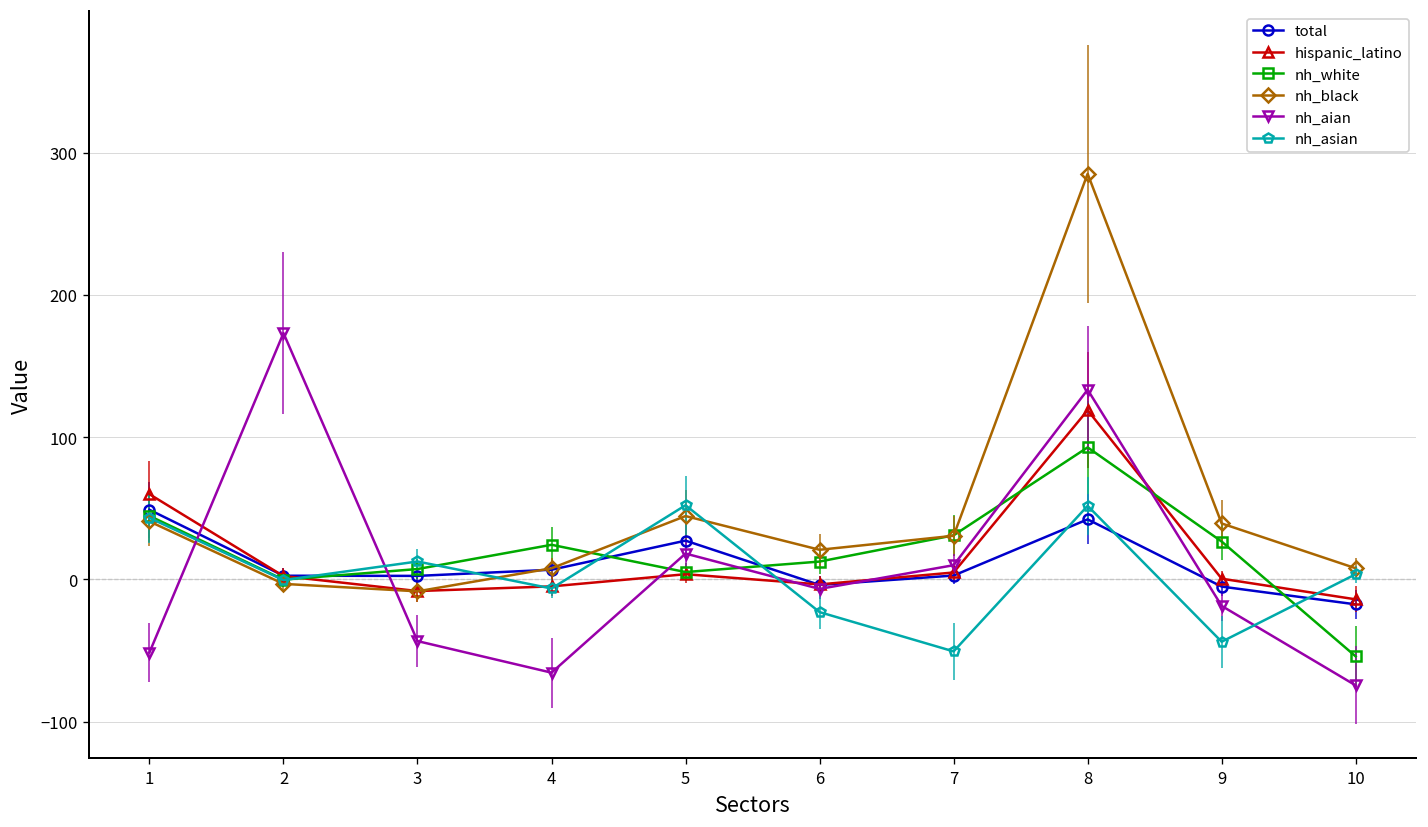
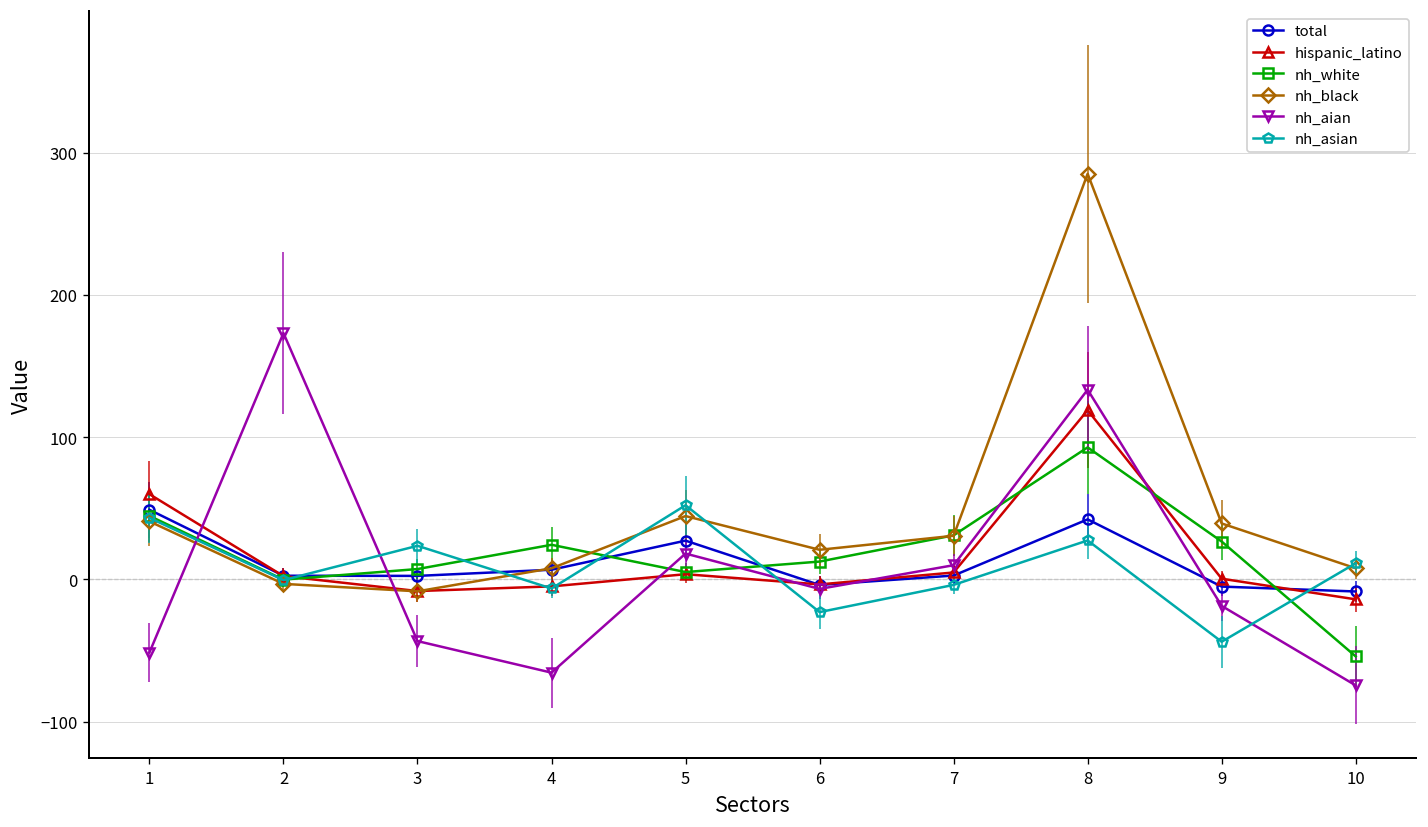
  {
    "total": {
      "1": 49,
      "3": 2,
      "5": 27,
      "7": 3,
      "8": 42,
      "9": -5,
-     "10": -18
+     "10": -8
    },
    "hispanic_latino": {
      "1": 60,
      "7": 5,
      "8": 119,
      "9": 1,
      "10": -14
    },
    "nh_white": {
      "3": 7,
      "4": 24,
      "6": 13,
      "8": 93,
      "9": 27,
      "10": -54
    },
    "nh_black": {
      "1": 41,
      "2": -3,
      "5": 45,
      "6": 21,
      "8": 285,
      "9": 39,
      "10": 8
    },
    "nh_aian": {
      "1": -51,
      "2": 173,
      "3": -43,
      "4": -66,
      "5": 18,
      "6": -7,
      "7": 10,
      "8": 133,
      "9": -19,
      "10": -74
    },
    "nh_asian": {
-     "3": 13,
+     "3": 24,
      "5": 52,
      "6": -23,
-     "7": -51,
-     "8": 52,
+     "7": -4,
+     "8": 27,
      "9": -44,
-     "10": 4
+     "10": 11
    }
  }
